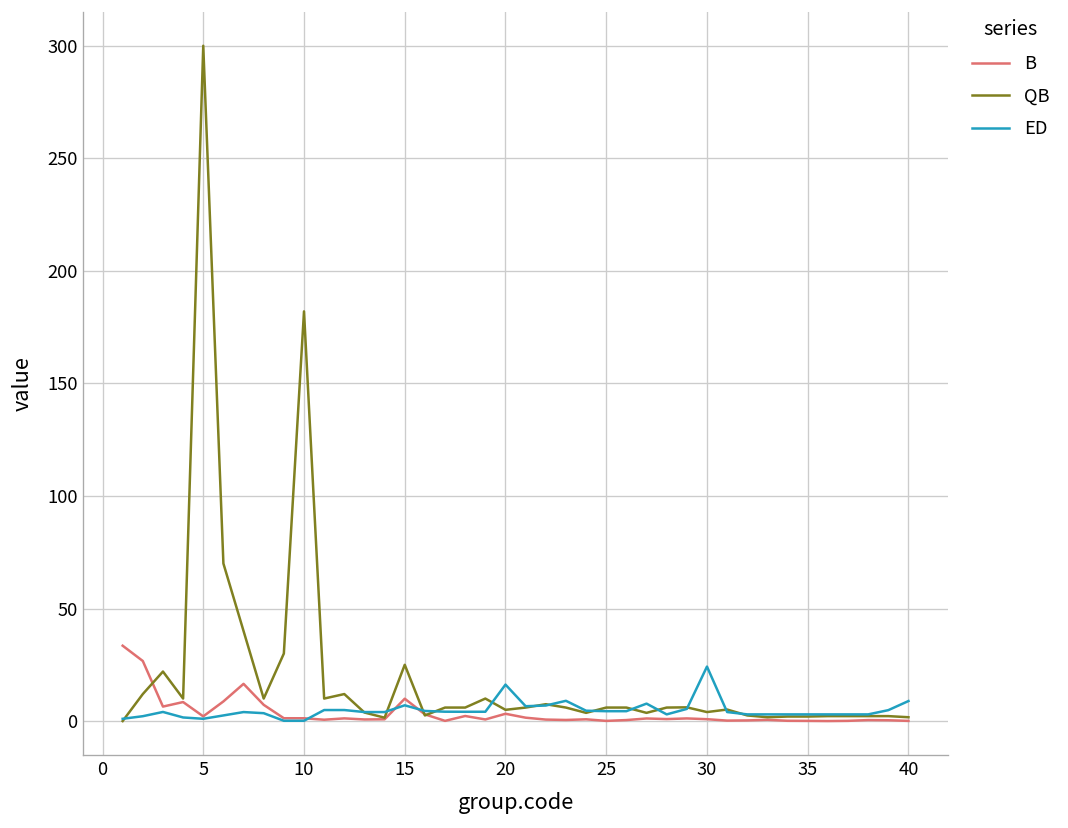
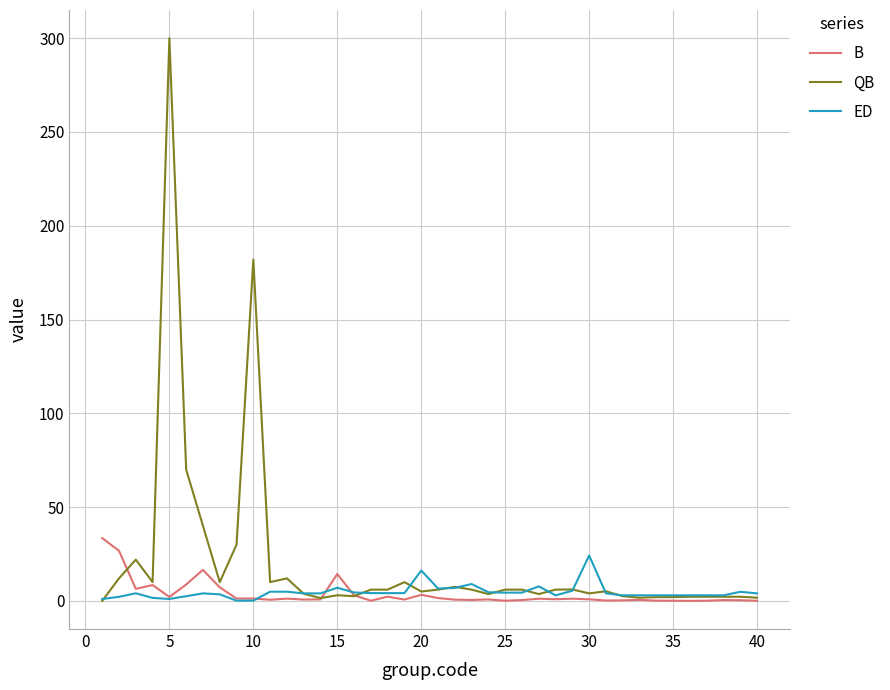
  {
    "B": {
-     "15": 10,
+     "15": 14,
      "20": 3,
      "25": 0,
      "30": 1,
      "35": 0,
      "40": 0
    },
    "QB": {
      "5": 300,
      "10": 182,
-     "15": 25,
+     "15": 3,
      "20": 5,
      "25": 6,
      "30": 4,
      "40": 2
    },
    "ED": {
      "15": 7,
      "20": 16,
      "25": 4,
      "30": 24,
-     "40": 9
+     "40": 4
    }
  }
